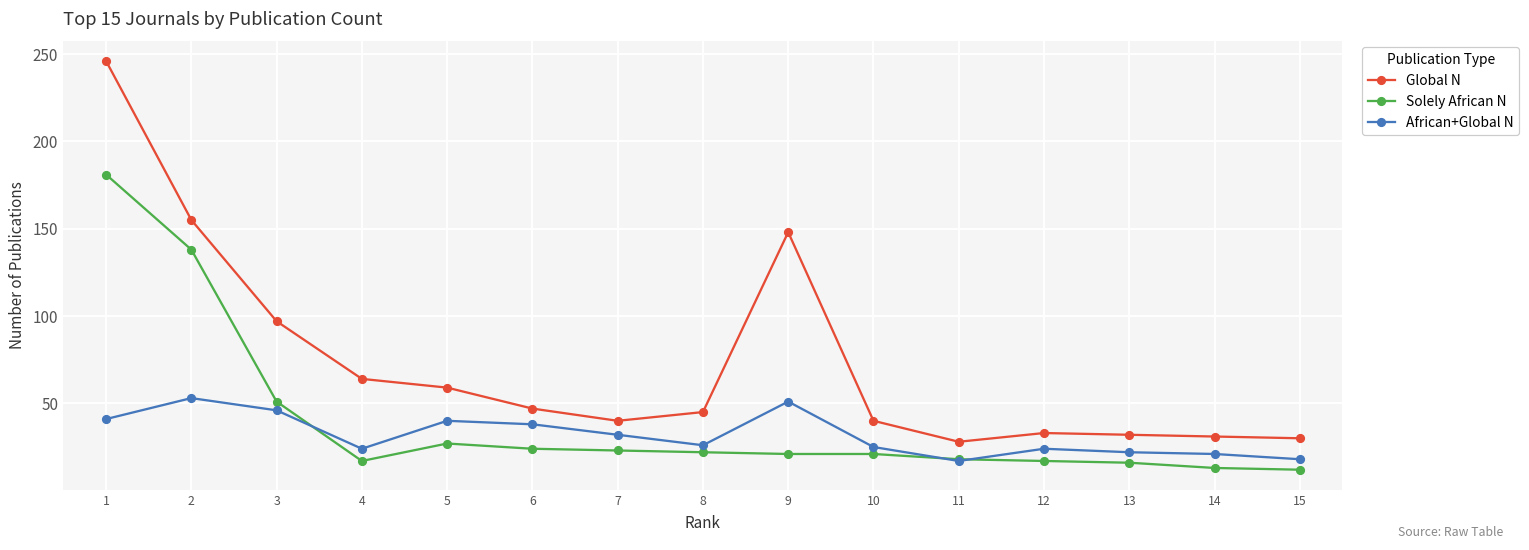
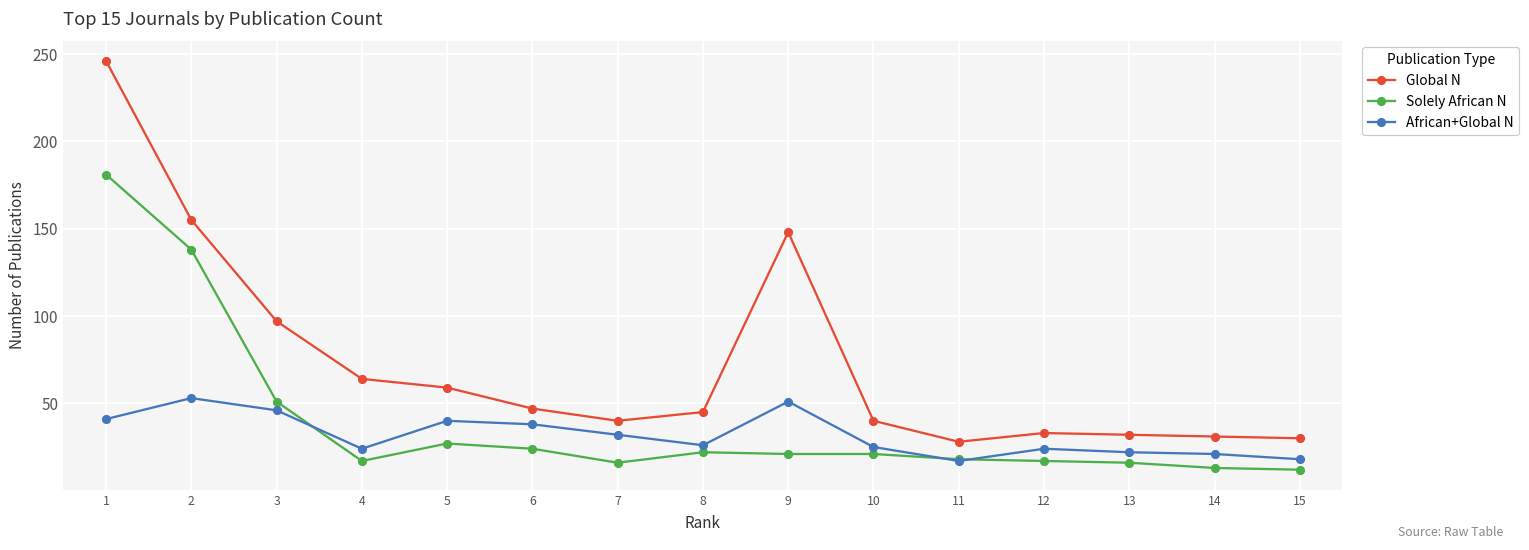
  {
    "Global N": {
      "1": 246,
      "2": 155,
      "3": 97,
      "4": 64,
      "5": 59,
      "6": 47,
      "7": 40,
      "8": 45,
      "9": 148,
      "10": 40,
      "11": 28,
      "12": 33,
      "13": 32,
      "14": 31,
      "15": 30
    },
    "Solely African N": {
      "1": 181,
      "2": 138,
      "3": 51,
      "4": 17,
      "5": 27,
      "6": 24,
-     "7": 23,
+     "7": 16,
      "8": 22,
      "9": 21,
      "10": 21,
      "12": 17,
      "13": 16,
      "14": 13,
      "15": 12
    },
    "African+Global N": {
      "1": 41,
      "2": 53,
      "3": 46,
      "4": 24,
      "5": 40,
      "6": 38,
      "7": 32,
      "8": 26,
      "9": 51,
      "10": 25,
      "12": 24,
      "13": 22,
      "14": 21,
      "15": 18
    }
  }
